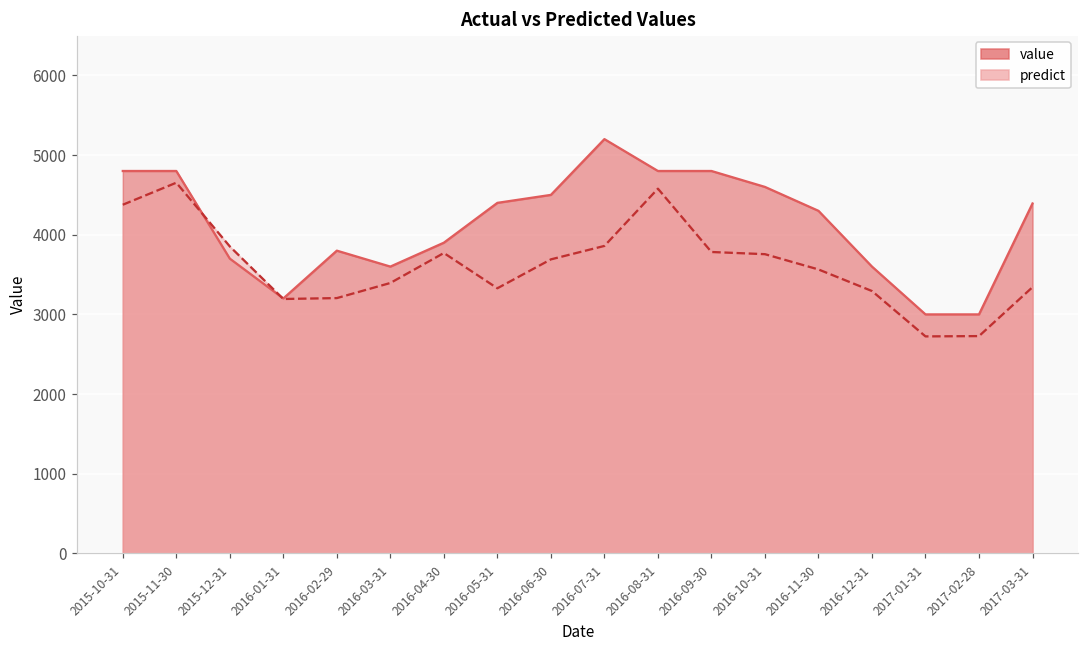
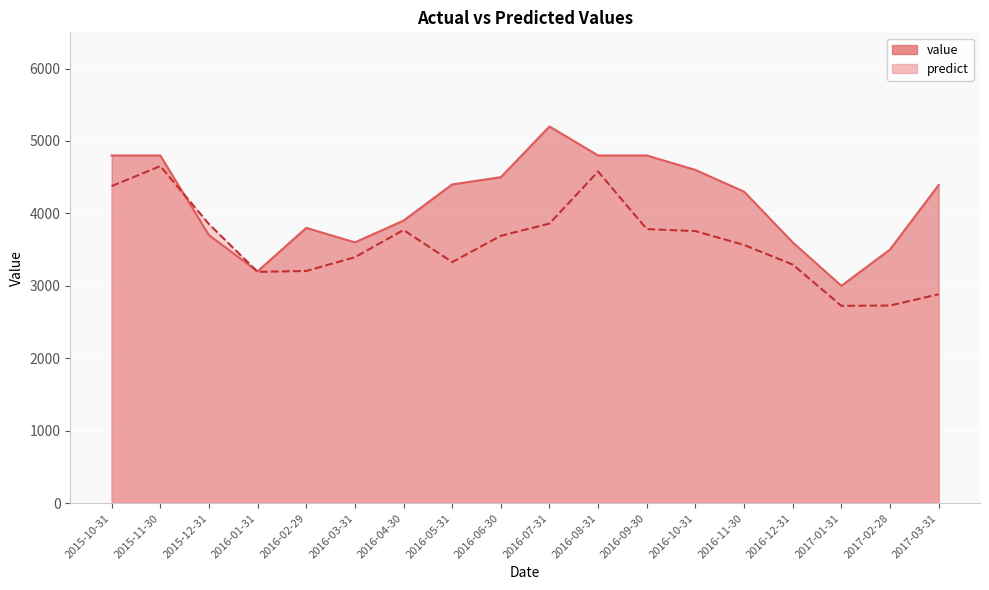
  {
    "value": {
      "2015-10-31": 4800,
      "2015-11-30": 4800,
      "2015-12-31": 3700,
      "2016-02-29": 3800,
      "2016-03-31": 3600,
      "2016-04-30": 3900,
      "2016-05-31": 4400,
      "2016-06-30": 4500,
      "2016-07-31": 5200,
      "2016-08-31": 4800,
      "2016-09-30": 4800,
      "2016-10-31": 4600,
      "2016-11-30": 4300,
      "2016-12-31": 3600,
      "2017-01-31": 3000,
-     "2017-02-28": 3000,
+     "2017-02-28": 3500,
      "2017-03-31": 4400
    },
    "predict": {
      "2015-10-31": 4400,
      "2015-11-30": 4700,
      "2015-12-31": 3900,
      "2016-02-29": 3200,
      "2016-03-31": 3400,
      "2016-04-30": 3800,
      "2016-05-31": 3300,
      "2016-06-30": 3700,
      "2016-07-31": 3900,
      "2016-08-31": 4600,
      "2016-09-30": 3800,
      "2016-10-31": 3800,
      "2016-11-30": 3600,
      "2016-12-31": 3300,
      "2017-01-31": 2700,
      "2017-02-28": 2700,
-     "2017-03-31": 3300
+     "2017-03-31": 2900
    }
  }
